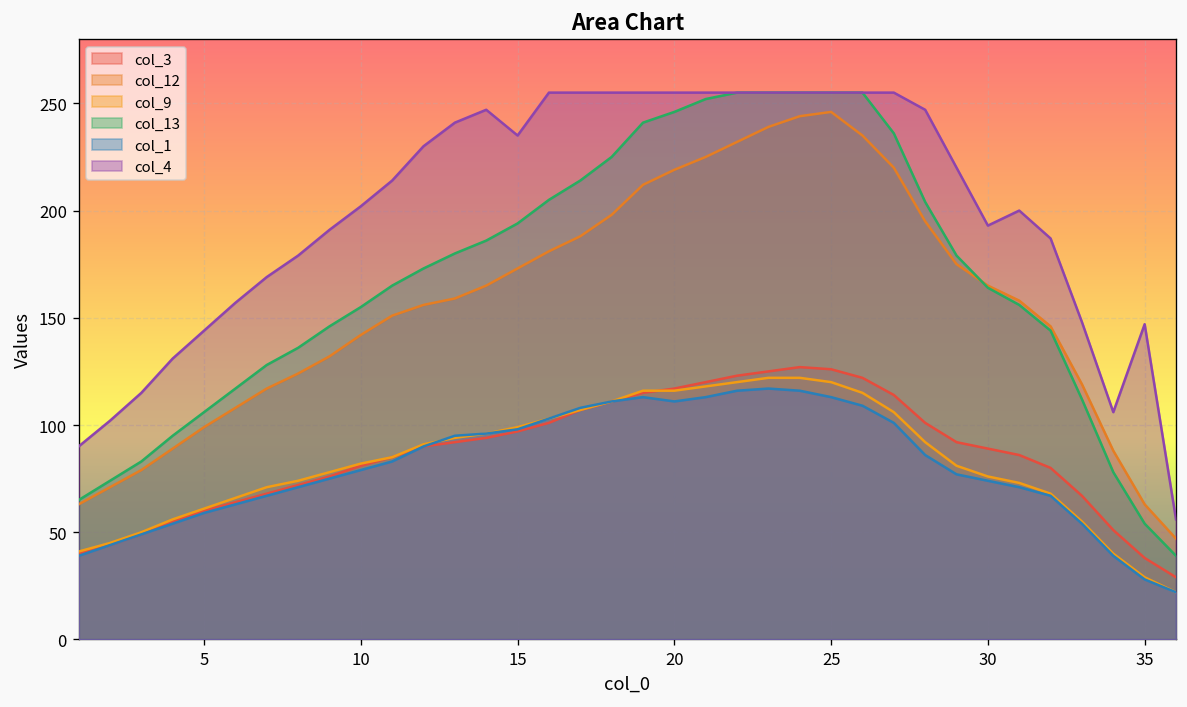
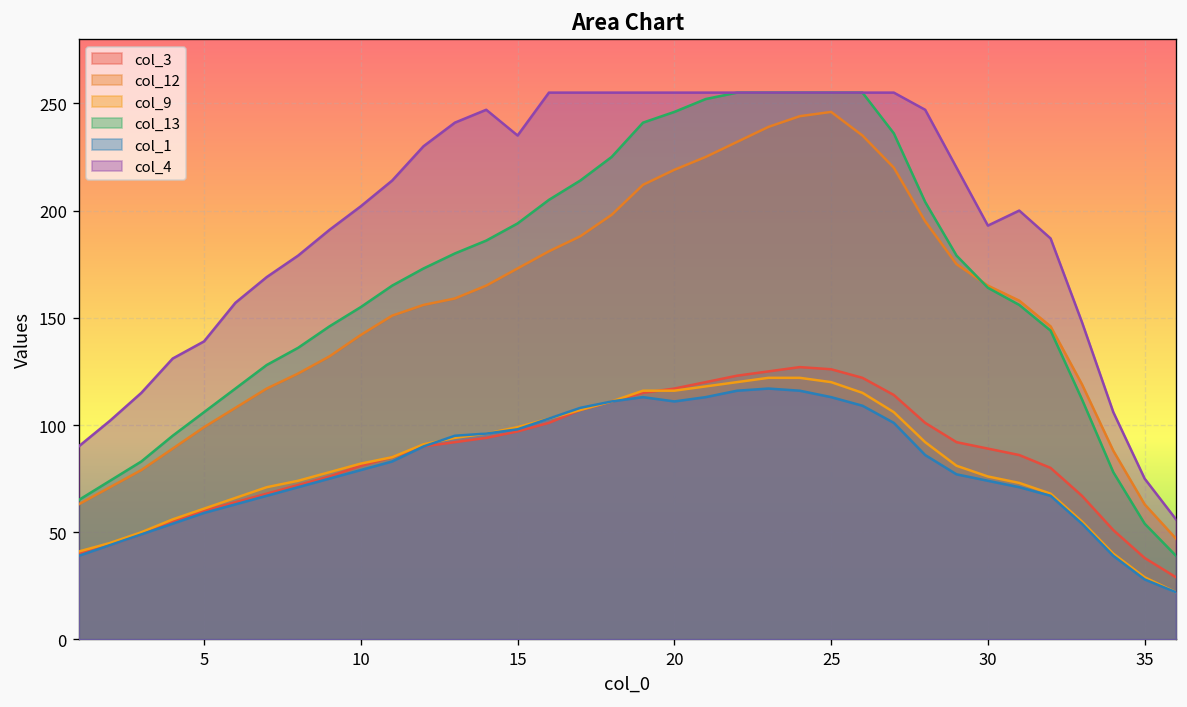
  {
    "col_4": {
-     "5": 144,
+     "5": 139,
      "10": 202,
      "15": 235,
      "20": 255,
      "30": 193,
-     "35": 147
+     "35": 75
    }
  }
